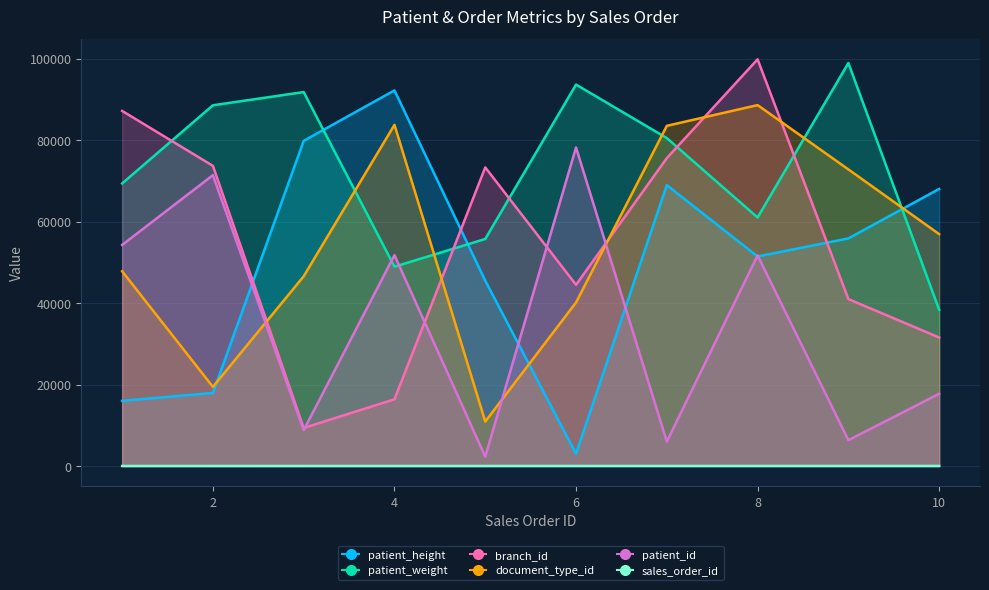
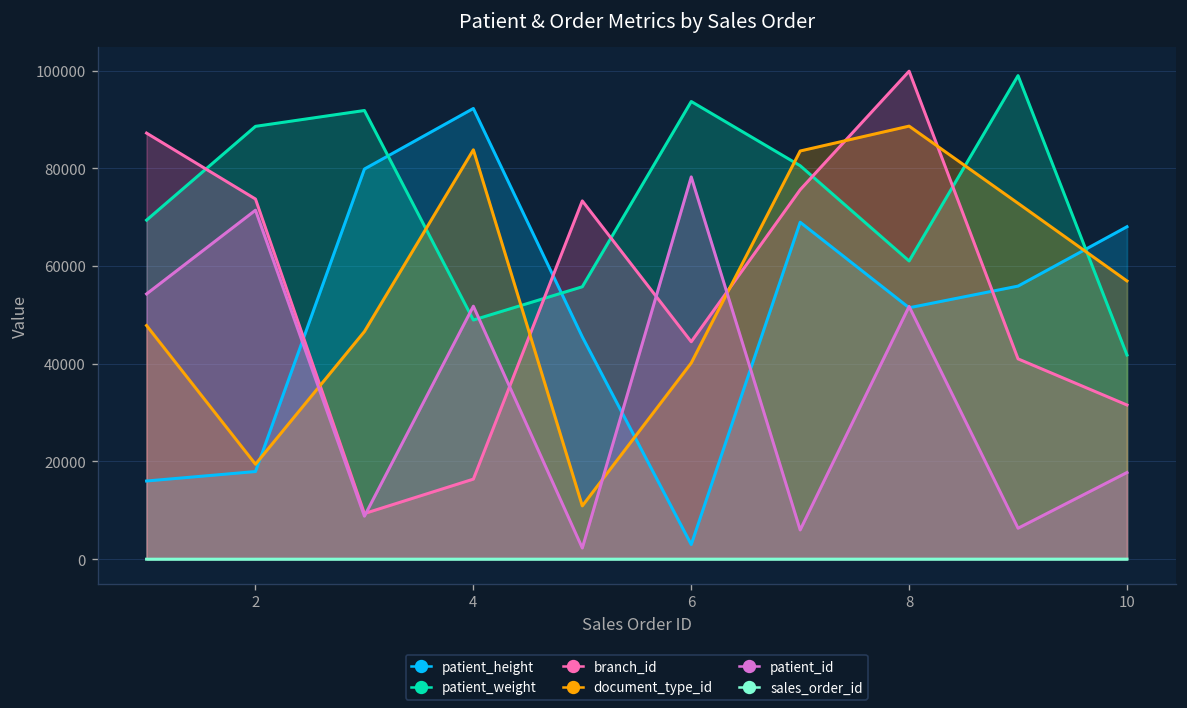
  {
    "patient_height": {
      "2": 18000,
      "4": 92000,
      "6": 3000,
      "10": 68000
    },
    "patient_weight": {
      "2": 89000,
      "4": 49000,
      "6": 94000,
      "8": 61000,
-     "10": 38000
+     "10": 42000
    },
    "document_type_id": {
      "2": 19000,
      "4": 84000,
      "6": 40000,
      "8": 89000,
      "10": 57000
    },
    "sales_order_id": {
      "2": 0,
      "4": 0,
      "6": 0,
      "8": 0,
      "10": 0
    }
  }
